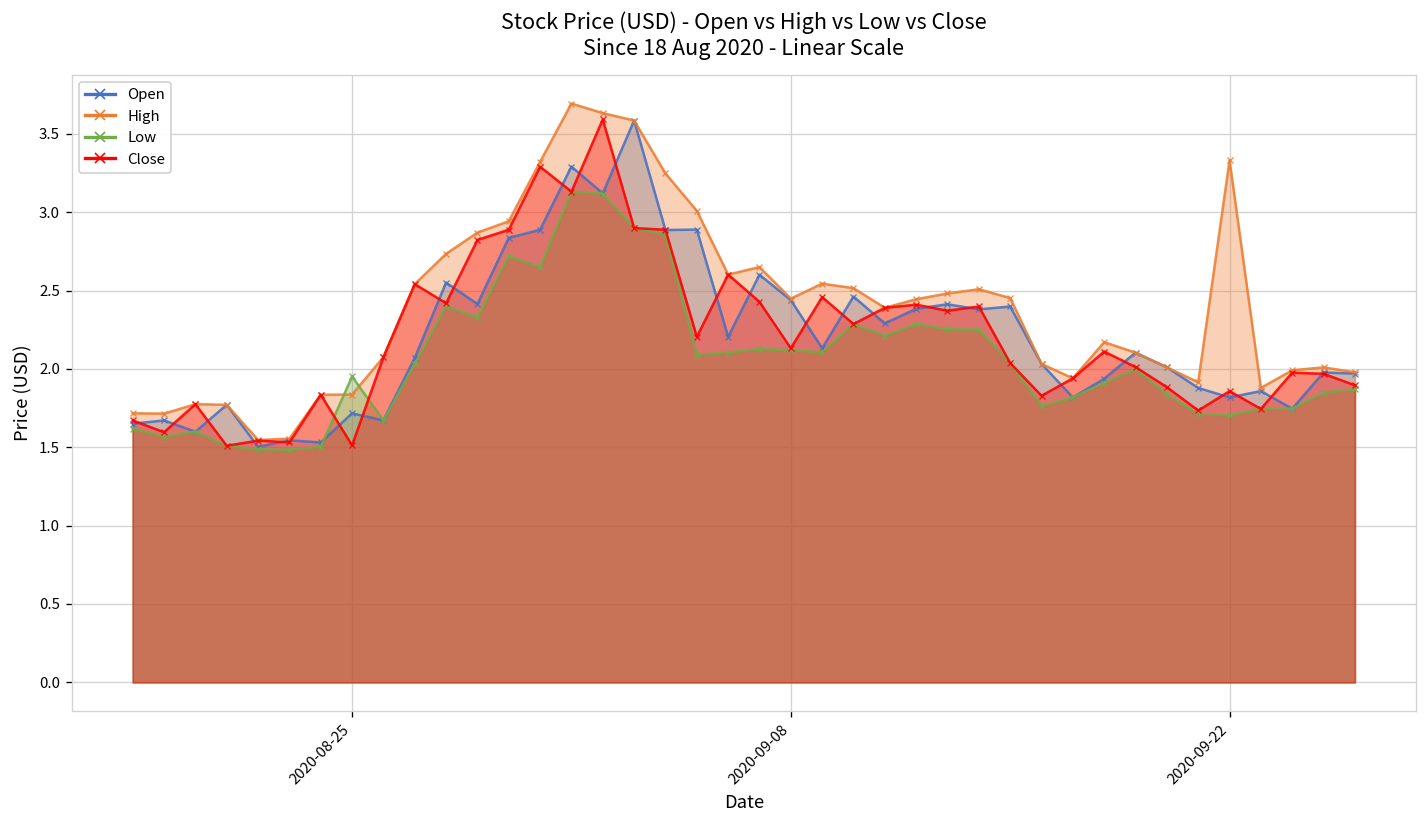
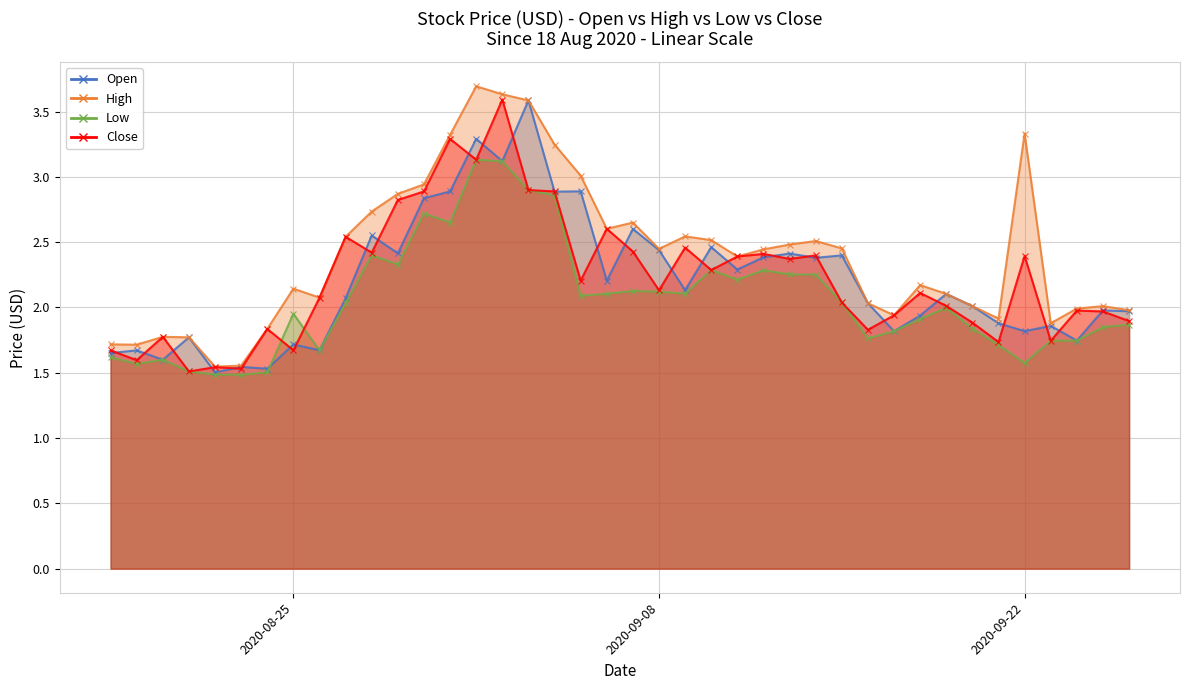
  {
    "Open": {
      "2020-08-25": 1.72,
      "2020-09-22": 1.82
    },
    "High": {
-     "2020-08-25": 1.84,
+     "2020-08-25": 2.14,
      "2020-09-22": 3.33
    },
    "Low": {
      "2020-08-25": 1.95,
-     "2020-09-22": 1.70
+     "2020-09-22": 1.57
    },
    "Close": {
-     "2020-08-25": 1.51,
-     "2020-09-22": 1.86
+     "2020-08-25": 1.67,
+     "2020-09-22": 2.39
    }
  }
